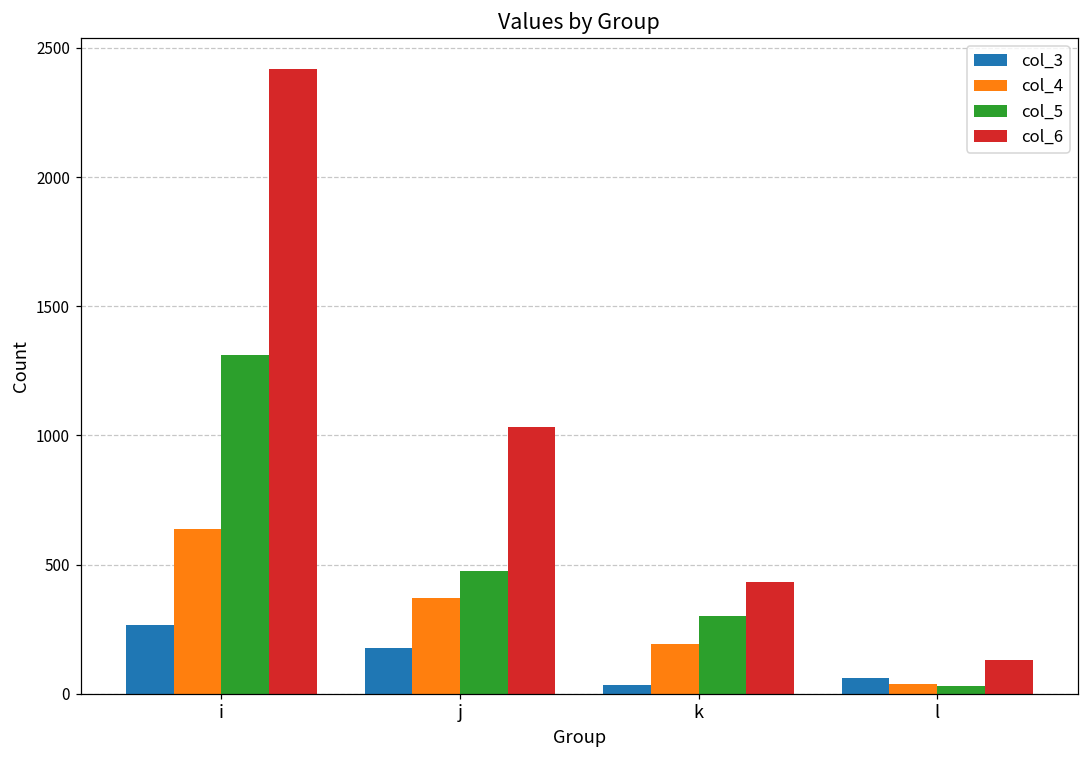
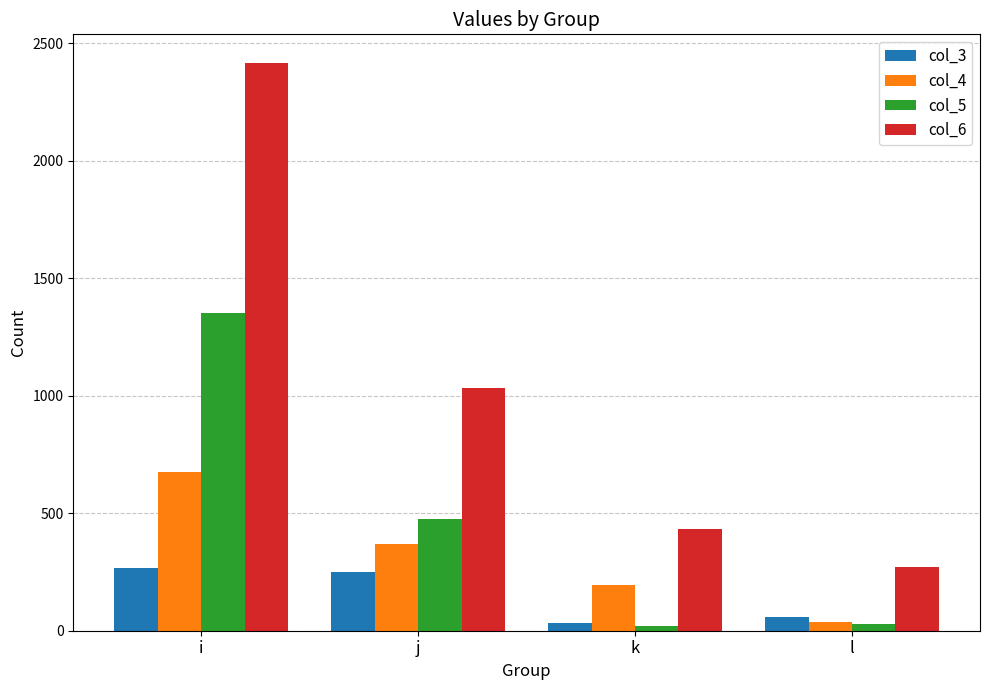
  {
    "col_3": {
      "i": 270,
-     "j": 180,
+     "j": 250,
      "k": 30,
      "l": 60
    },
    "col_4": {
-     "i": 640,
+     "i": 670,
      "j": 370,
      "k": 190,
      "l": 40
    },
    "col_5": {
-     "i": 1310,
+     "i": 1350,
      "j": 480,
-     "k": 300,
+     "k": 20,
      "l": 30
    },
    "col_6": {
      "i": 2420,
      "j": 1030,
      "k": 430,
-     "l": 130
+     "l": 270
    }
  }
